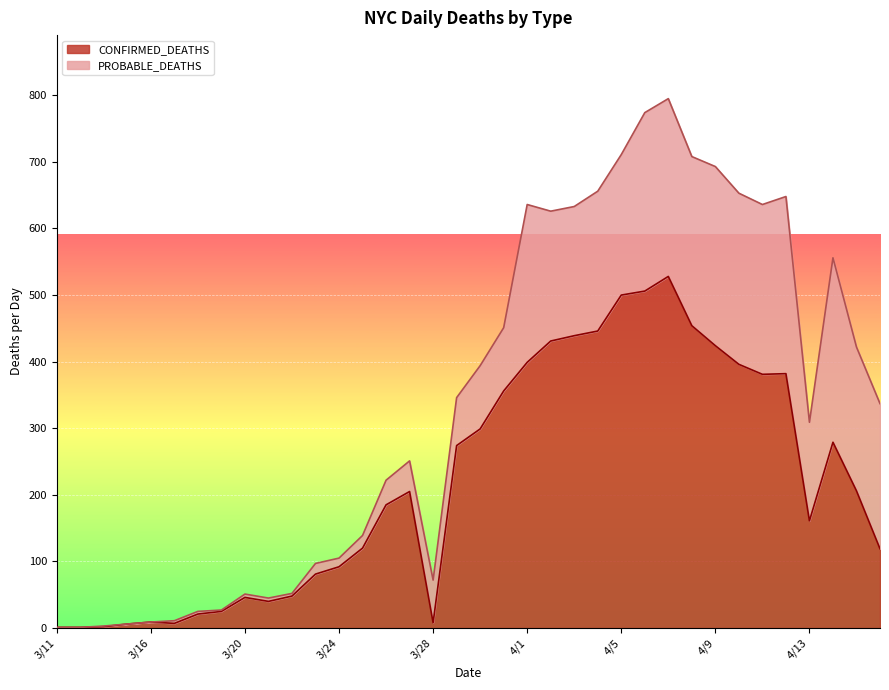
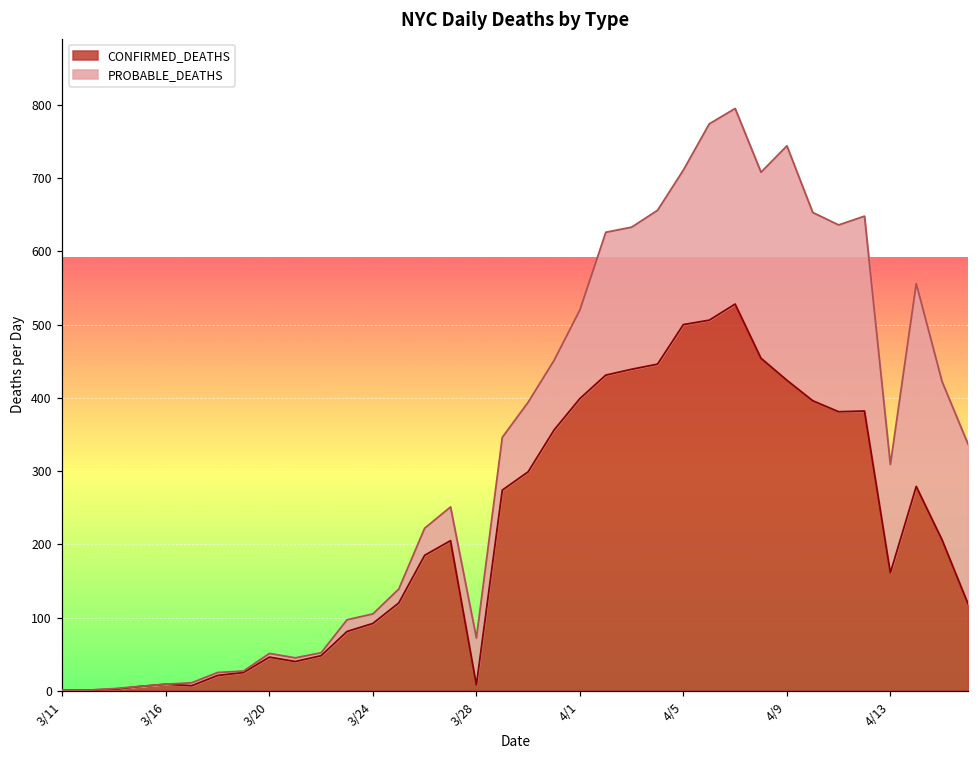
  {
    "CONFIRMED_DEATHS": {
      "3/20": 50,
      "3/24": 90,
      "3/28": 10,
      "4/1": 400,
      "4/5": 500,
      "4/9": 420,
      "4/13": 160
    },
    "PROBABLE_DEATHS": {
      "3/20": 10,
      "3/24": 10,
      "3/28": 60,
-     "4/1": 240,
+     "4/1": 120,
      "4/5": 210,
-     "4/9": 270,
+     "4/9": 320,
      "4/13": 150
    }
  }
